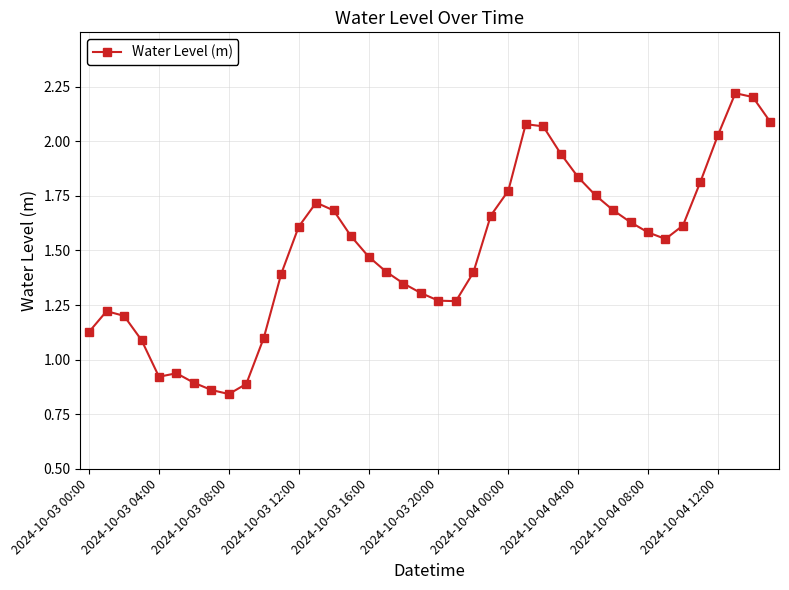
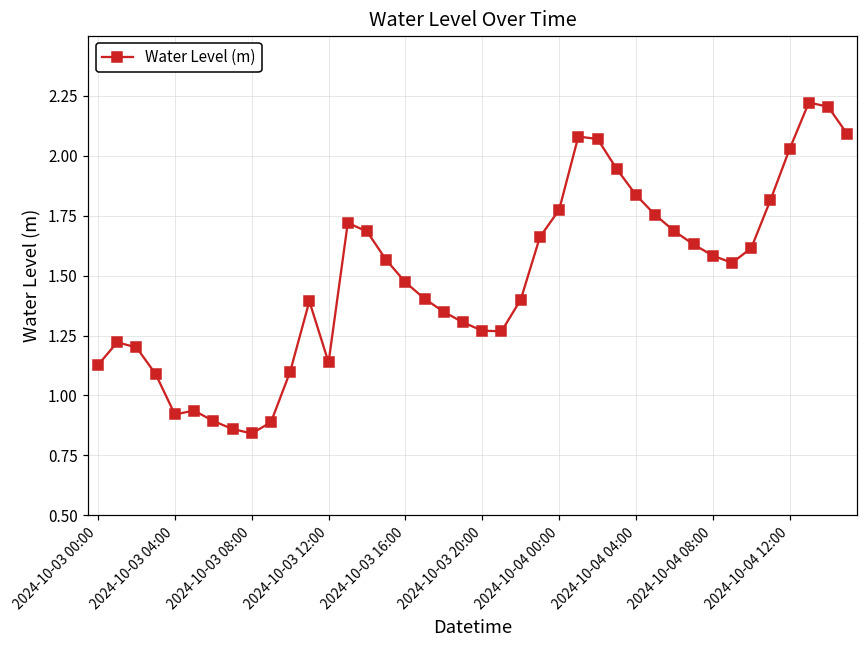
  {
    "2024-10-03 00:00": 1.13,
    "2024-10-03 04:00": 0.92,
    "2024-10-03 08:00": 0.84,
-   "2024-10-03 12:00": 1.61,
+   "2024-10-03 12:00": 1.14,
    "2024-10-03 16:00": 1.47,
    "2024-10-03 20:00": 1.27,
    "2024-10-04 00:00": 1.77,
    "2024-10-04 04:00": 1.84,
    "2024-10-04 08:00": 1.58,
    "2024-10-04 12:00": 2.03
  }
